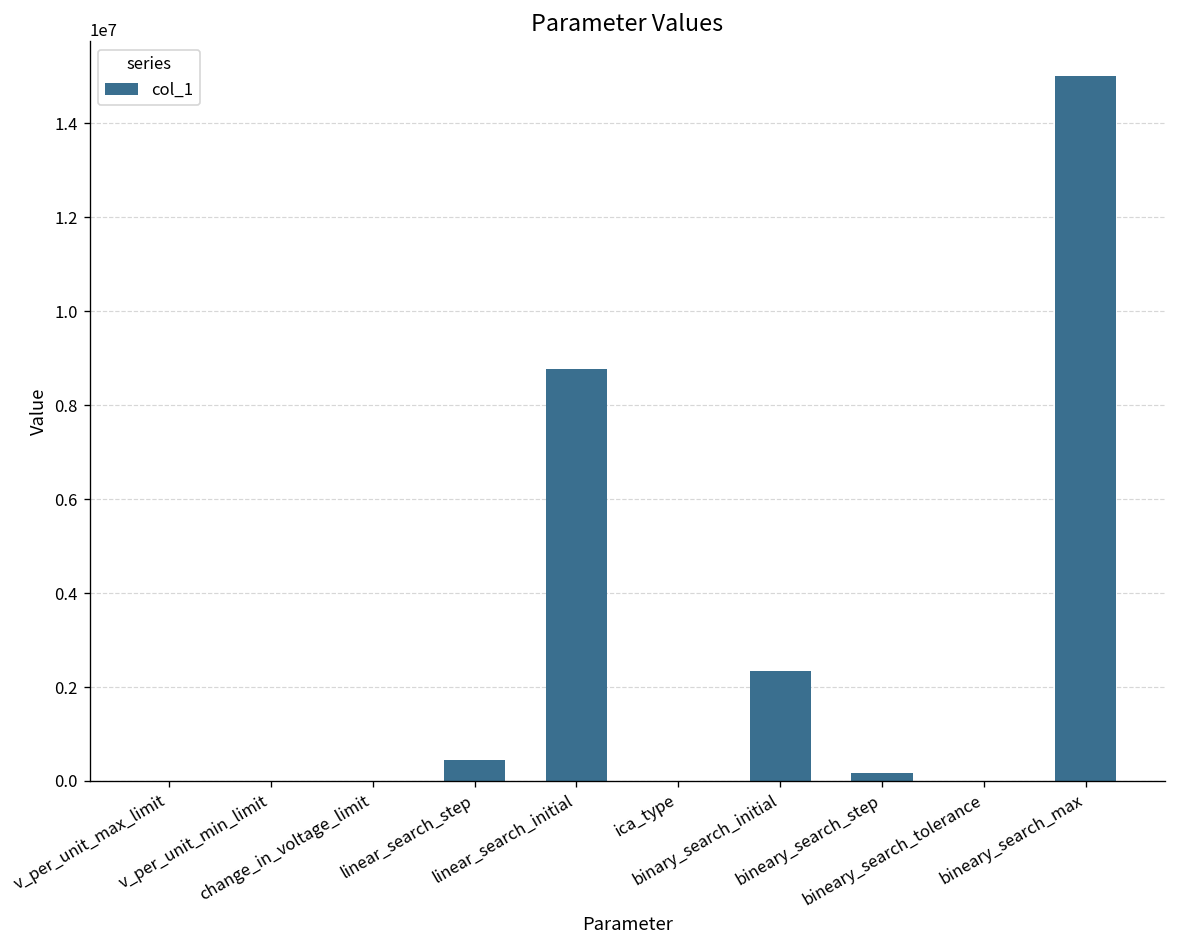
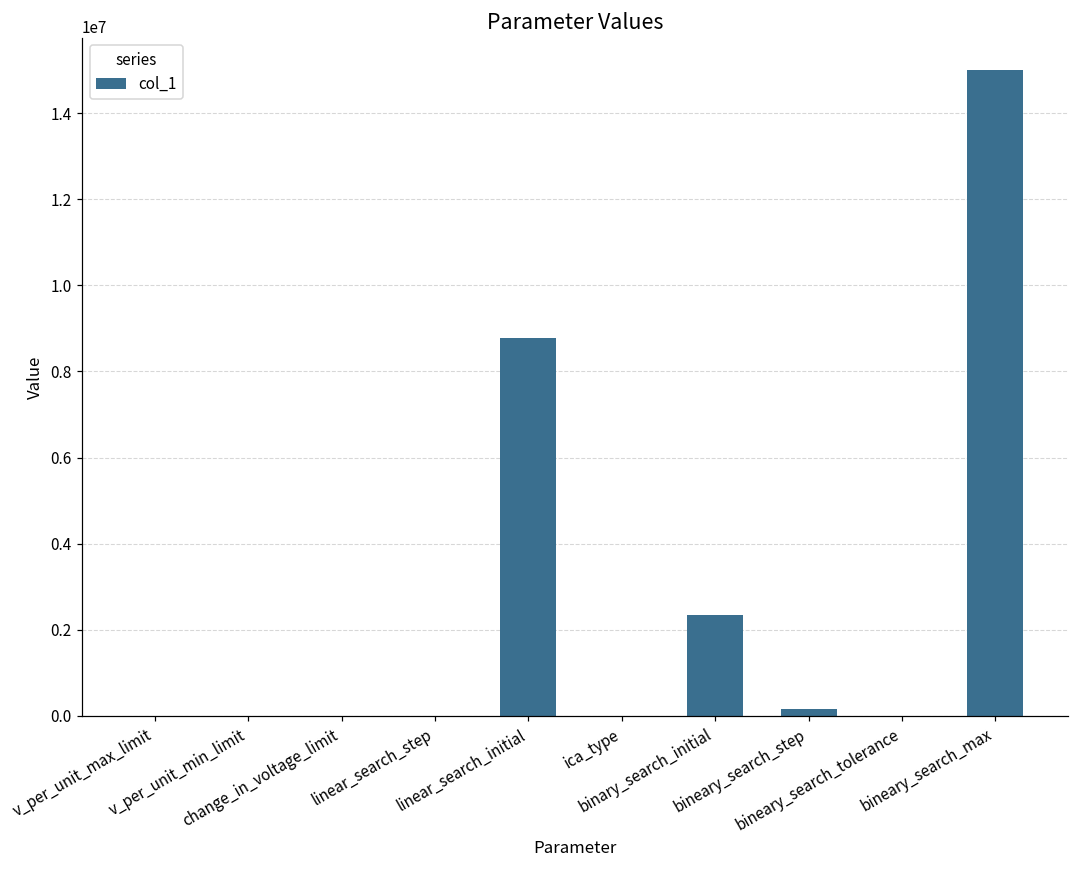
  {
-   "linear_search_step": 400000,
+   "linear_search_step": 0,
    "linear_search_initial": 8800000,
    "binary_search_initial": 2300000,
    "bineary_search_step": 200000,
    "bineary_search_max": 15000000
  }
